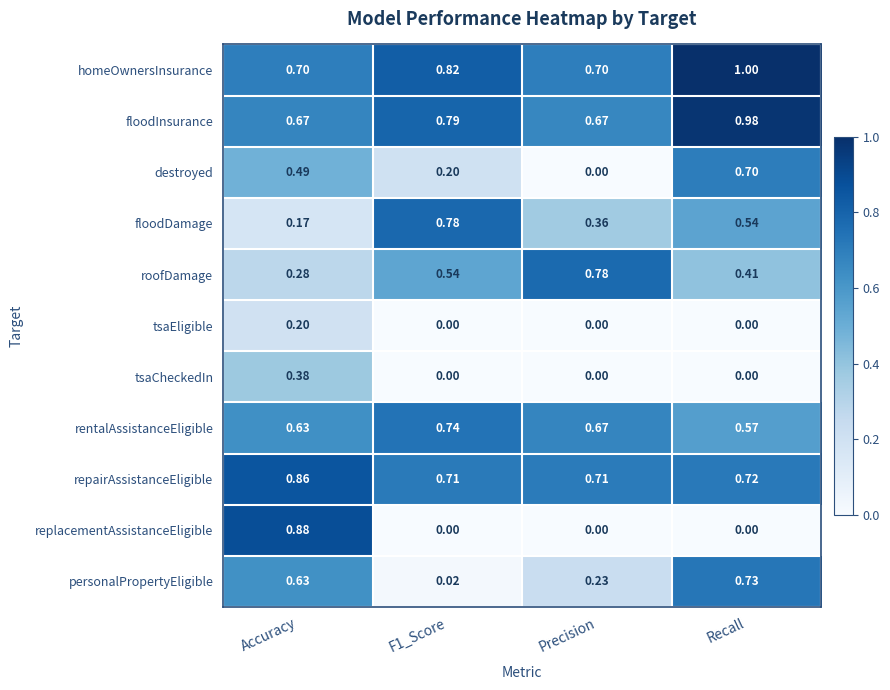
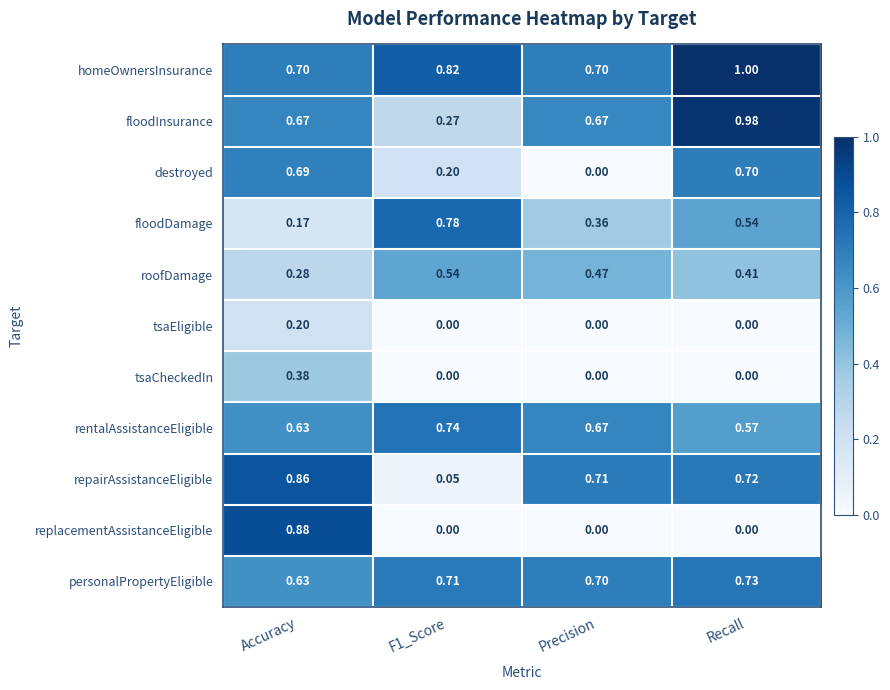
  {
    "homeOwnersInsurance": {
      "Accuracy": 0.70,
      "F1_Score": 0.82,
      "Precision": 0.70,
      "Recall": 1.00
    },
    "floodInsurance": {
      "Accuracy": 0.67,
-     "F1_Score": 0.79,
+     "F1_Score": 0.27,
      "Precision": 0.67,
      "Recall": 0.98
    },
    "destroyed": {
-     "Accuracy": 0.49,
+     "Accuracy": 0.69,
      "F1_Score": 0.20,
      "Precision": 0.00,
      "Recall": 0.70
    },
    "floodDamage": {
      "Accuracy": 0.17,
      "F1_Score": 0.78,
      "Precision": 0.36,
      "Recall": 0.54
    },
    "roofDamage": {
      "Accuracy": 0.28,
      "F1_Score": 0.54,
-     "Precision": 0.78,
+     "Precision": 0.47,
      "Recall": 0.41
    },
    "tsaEligible": {
      "Accuracy": 0.20,
      "F1_Score": 0.00,
      "Precision": 0.00,
      "Recall": 0.00
    },
    "tsaCheckedIn": {
      "Accuracy": 0.38,
      "F1_Score": 0.00,
      "Precision": 0.00,
      "Recall": 0.00
    },
    "rentalAssistanceEligible": {
      "Accuracy": 0.63,
      "F1_Score": 0.74,
      "Precision": 0.67,
      "Recall": 0.57
    },
    "repairAssistanceEligible": {
      "Accuracy": 0.86,
-     "F1_Score": 0.71,
+     "F1_Score": 0.05,
      "Precision": 0.71,
      "Recall": 0.72
    },
    "replacementAssistanceEligible": {
      "Accuracy": 0.88,
      "F1_Score": 0.00,
      "Precision": 0.00,
      "Recall": 0.00
    },
    "personalPropertyEligible": {
      "Accuracy": 0.63,
-     "F1_Score": 0.02,
-     "Precision": 0.23,
+     "F1_Score": 0.71,
+     "Precision": 0.70,
      "Recall": 0.73
    }
  }
